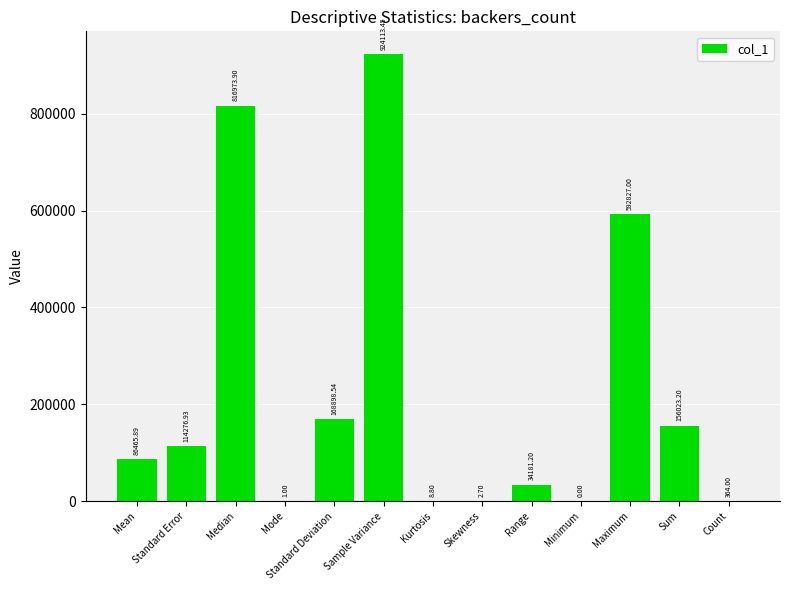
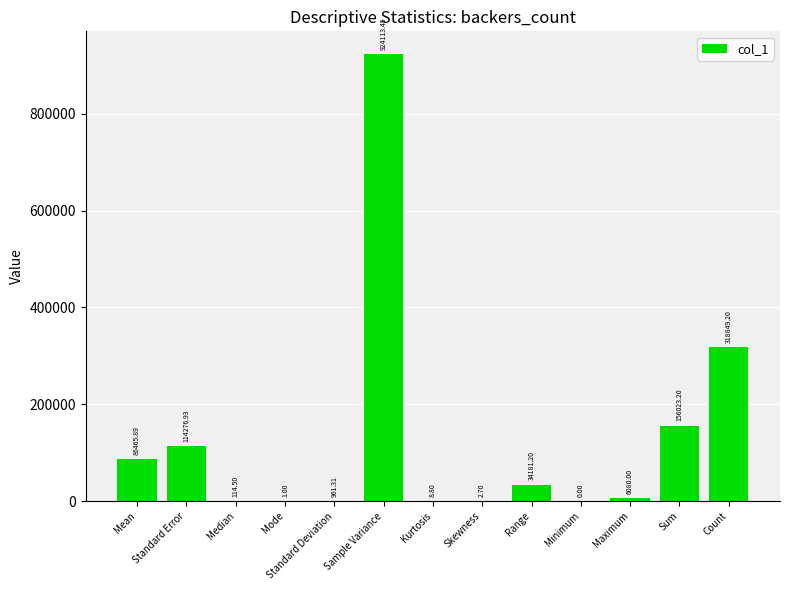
  {
    "Mean": 86465.89,
    "Standard Error": 114276.93,
-   "Median": 816973.90,
+   "Median": 114.50,
    "Mode": 1.00,
-   "Standard Deviation": 168898.54,
+   "Standard Deviation": 961.31,
    "Sample Variance": 924113.45,
    "Kurtosis": 8.80,
    "Skewness": 2.70,
    "Range": 34181.20,
    "Minimum": 0.00,
-   "Maximum": 592827.00,
+   "Maximum": 6080.00,
    "Sum": 156023.20,
-   "Count": 364.00
+   "Count": 318849.20
  }
